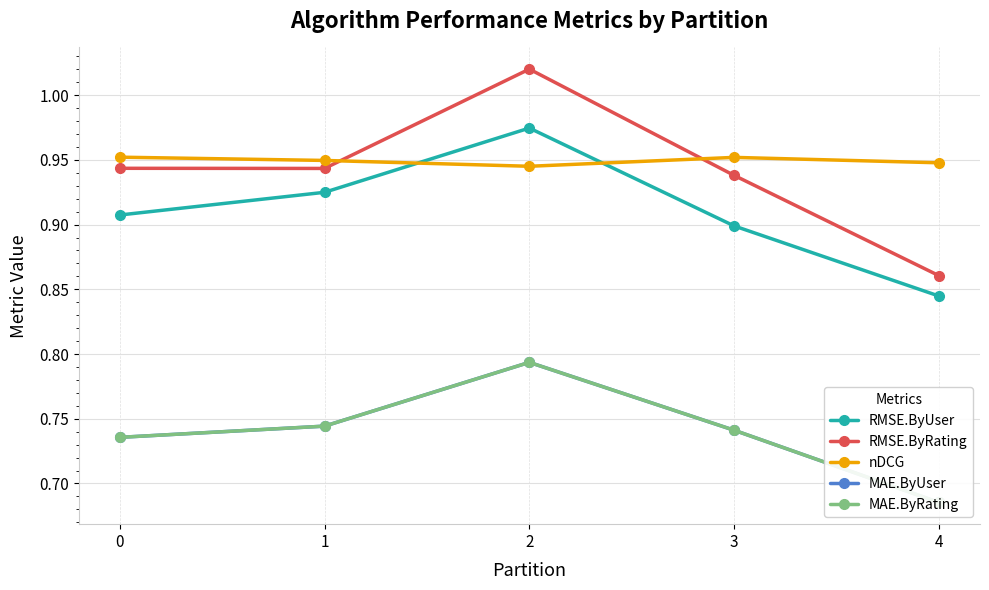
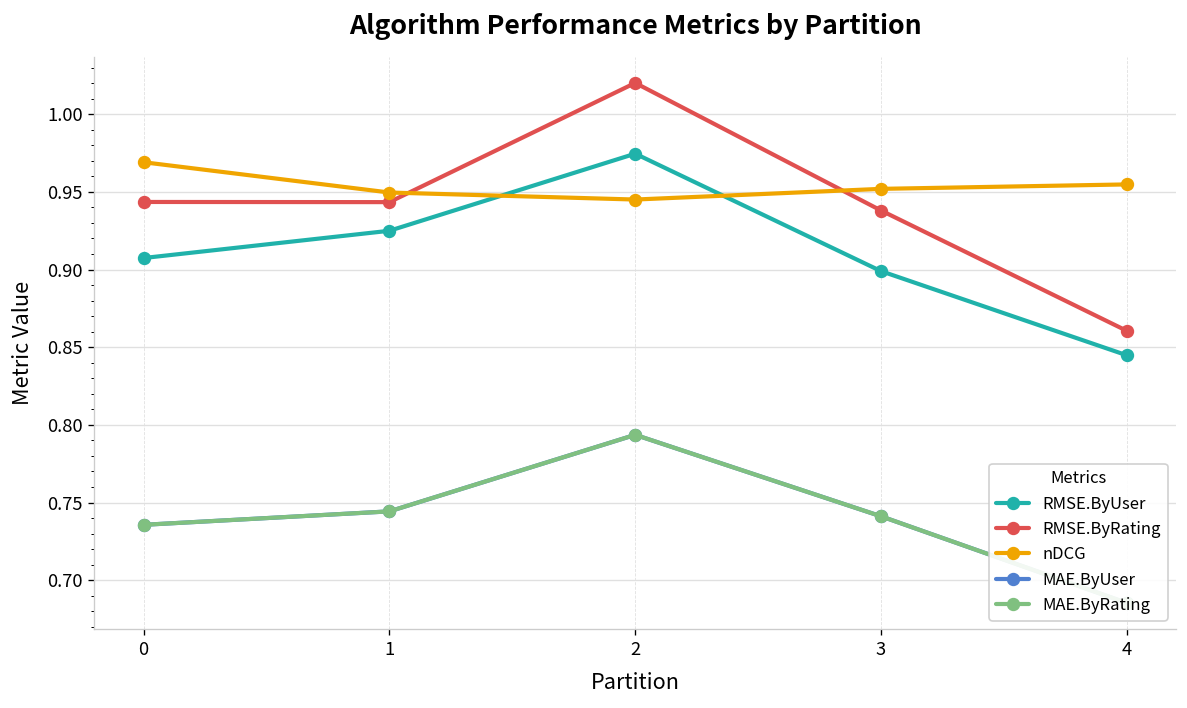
  {
    "RMSE.ByUser": {
      "0": 0.907,
      "1": 0.925,
      "2": 0.975,
      "3": 0.899,
      "4": 0.845
    },
    "RMSE.ByRating": {
      "0": 0.944,
      "1": 0.943,
      "2": 1.020,
      "3": 0.938,
      "4": 0.861
    },
    "nDCG": {
-     "0": 0.952,
+     "0": 0.969,
      "1": 0.950,
      "2": 0.945,
      "3": 0.952,
-     "4": 0.948
+     "4": 0.955
    },
    "MAE.ByRating": {
      "0": 0.736,
      "1": 0.744,
      "2": 0.794,
      "3": 0.741
    }
  }
